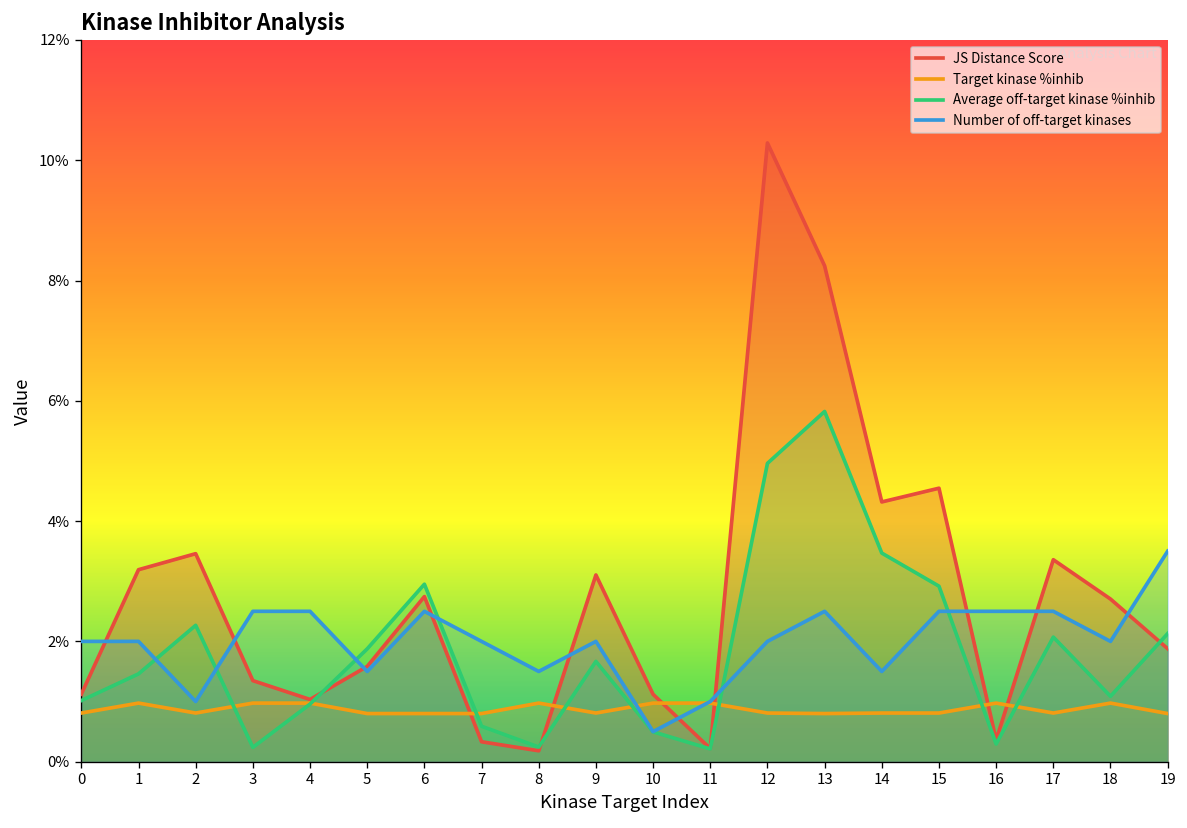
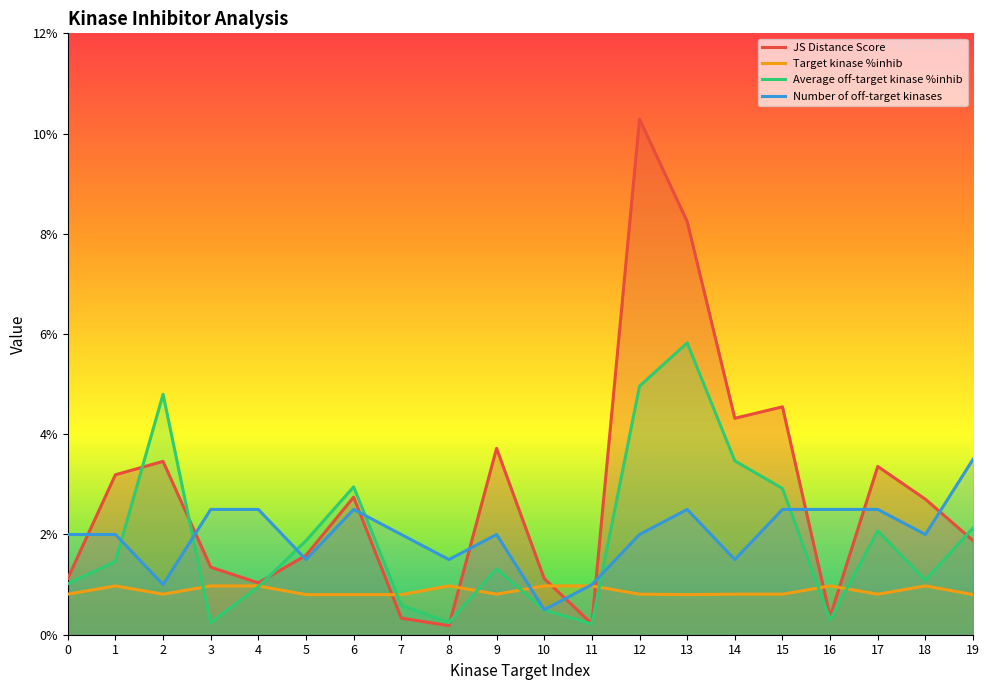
  {
    "JS Distance Score": {
      "0": "1.1%",
      "1": "3.2%",
      "2": "3.5%",
      "3": "1.3%",
      "4": "1.0%",
      "5": "1.6%",
      "6": "2.7%",
      "7": "0.3%",
      "8": "0.2%",
-     "9": "3.1%",
+     "9": "3.7%",
      "10": "1.1%",
      "12": "10.3%",
      "13": "8.2%",
      "14": "4.3%",
      "15": "4.5%",
      "16": "0.4%",
      "17": "3.4%",
      "18": "2.7%",
      "19": "1.9%"
    },
    "Target kinase %inhib": {
      "0": "0.8%",
      "1": "1.0%",
      "2": "0.8%",
      "3": "1.0%",
      "5": "0.8%",
      "6": "0.8%",
      "7": "0.8%",
      "8": "1.0%",
      "9": "0.8%",
      "10": "1.0%",
      "12": "0.8%",
      "13": "0.8%",
      "14": "0.8%",
      "15": "0.8%",
      "16": "1.0%",
      "17": "0.8%",
      "18": "1.0%",
      "19": "0.8%"
    },
    "Average off-target kinase %inhib": {
      "0": "1.0%",
      "1": "1.5%",
-     "2": "2.3%",
+     "2": "4.8%",
      "3": "0.2%",
      "5": "1.9%",
      "6": "3.0%",
      "7": "0.6%",
      "8": "0.2%",
-     "9": "1.7%",
+     "9": "1.3%",
      "12": "5.0%",
      "13": "5.8%",
      "14": "3.5%",
      "15": "2.9%",
      "16": "0.3%",
      "17": "2.1%",
      "18": "1.1%",
      "19": "2.1%"
    },
    "Number of off-target kinases": {
      "0": "2.0%",
      "1": "2.0%",
      "2": "1.0%",
      "3": "2.5%",
      "4": "2.5%",
      "5": "1.5%",
      "6": "2.5%",
      "7": "2.0%",
      "8": "1.5%",
      "9": "2.0%",
      "12": "2.0%",
      "13": "2.5%",
      "14": "1.5%",
      "15": "2.5%",
      "16": "2.5%",
      "17": "2.5%",
      "18": "2.0%",
      "19": "3.5%"
    }
  }
